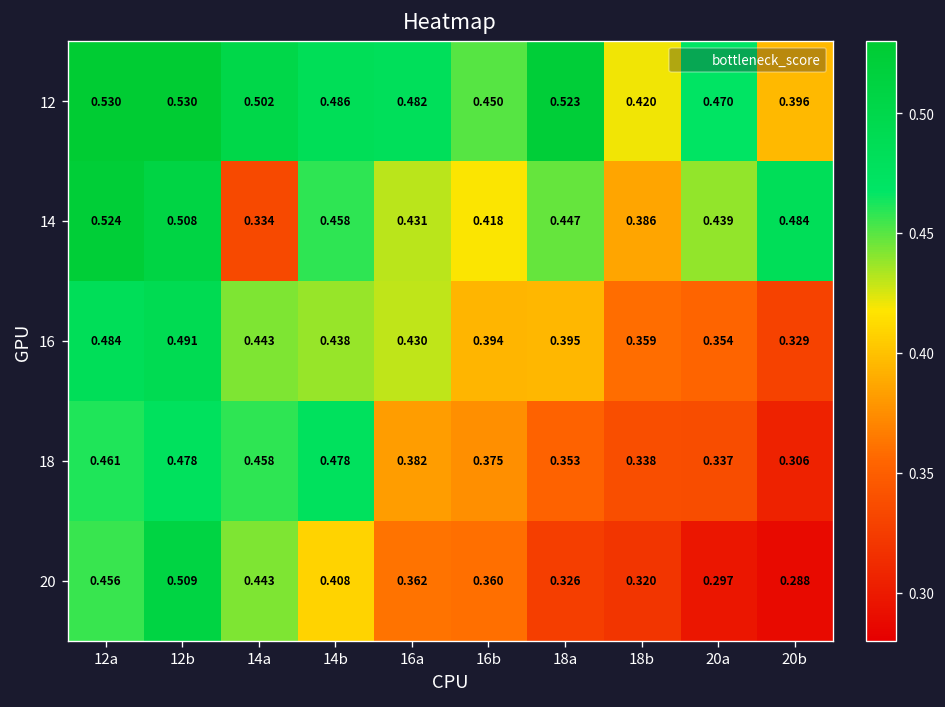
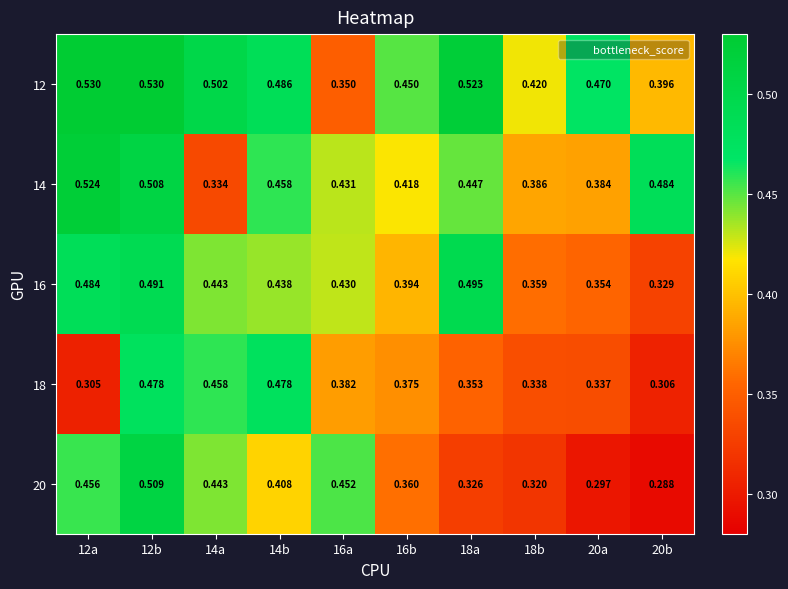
  {
    "12": {
      "12a": 0.530,
      "12b": 0.530,
      "14a": 0.502,
      "14b": 0.486,
-     "16a": 0.482,
+     "16a": 0.350,
      "16b": 0.450,
      "18a": 0.523,
      "18b": 0.420,
      "20a": 0.470,
      "20b": 0.396
    },
    "14": {
      "12a": 0.524,
      "12b": 0.508,
      "14a": 0.334,
      "14b": 0.458,
      "16a": 0.431,
      "16b": 0.418,
      "18a": 0.447,
      "18b": 0.386,
-     "20a": 0.439,
+     "20a": 0.384,
      "20b": 0.484
    },
    "16": {
      "12a": 0.484,
      "12b": 0.491,
      "14a": 0.443,
      "14b": 0.438,
      "16a": 0.430,
      "16b": 0.394,
-     "18a": 0.395,
+     "18a": 0.495,
      "18b": 0.359,
      "20a": 0.354,
      "20b": 0.329
    },
    "18": {
-     "12a": 0.461,
+     "12a": 0.305,
      "12b": 0.478,
      "14a": 0.458,
      "14b": 0.478,
      "16a": 0.382,
      "16b": 0.375,
      "18a": 0.353,
      "18b": 0.338,
      "20a": 0.337,
      "20b": 0.306
    },
    "20": {
      "12a": 0.456,
      "12b": 0.509,
      "14a": 0.443,
      "14b": 0.408,
-     "16a": 0.362,
+     "16a": 0.452,
      "16b": 0.360,
      "18a": 0.326,
      "18b": 0.320,
      "20a": 0.297,
      "20b": 0.288
    }
  }
